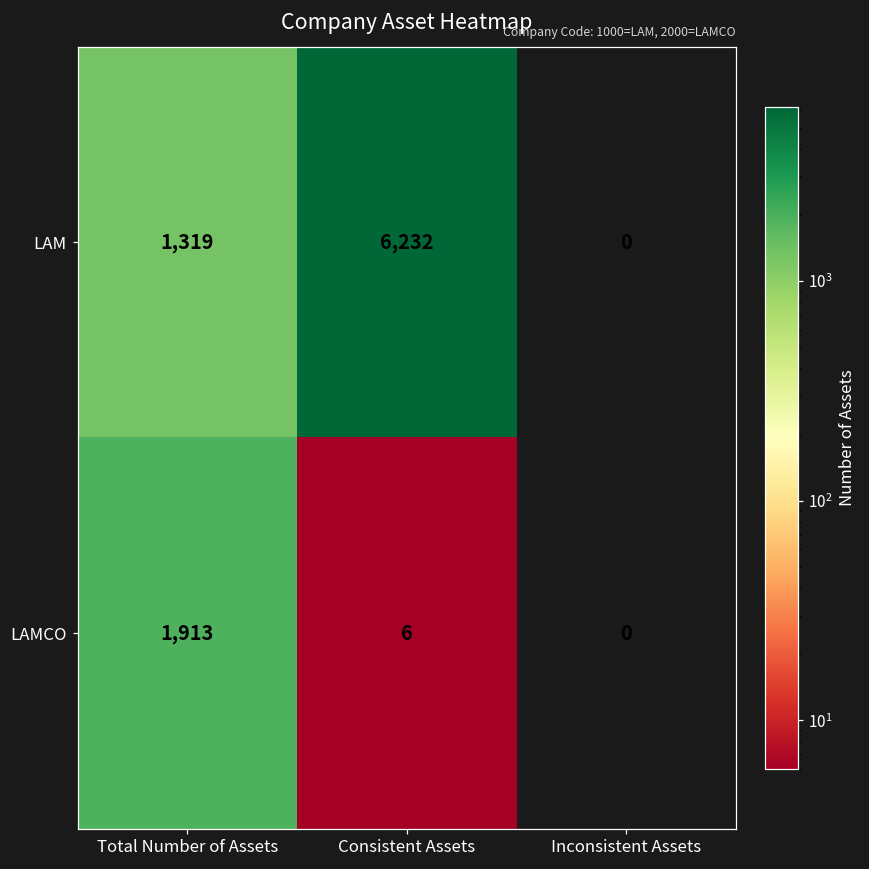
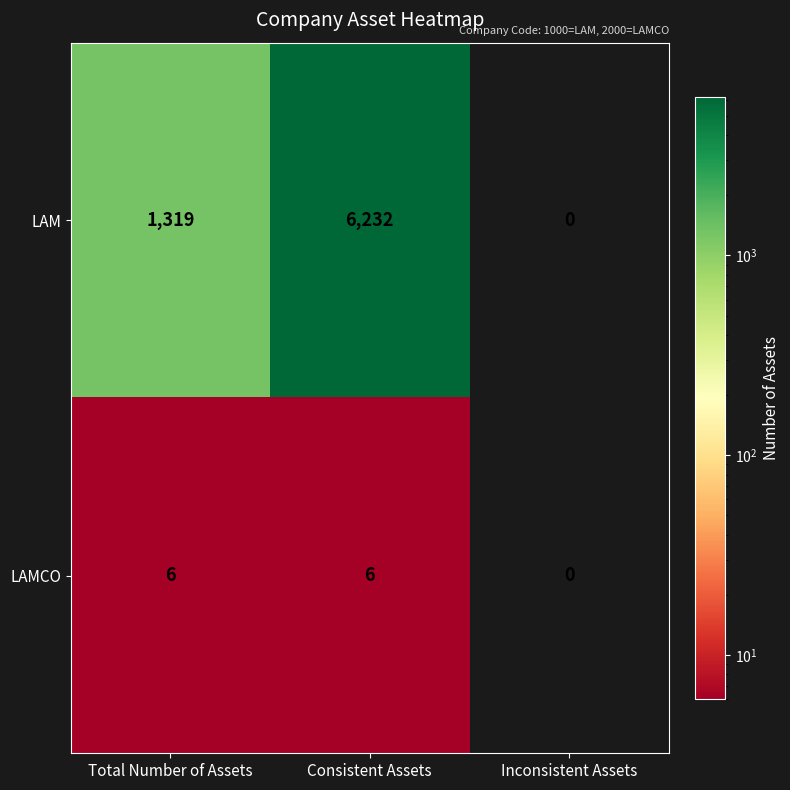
  {
    "LAM": {
      "Total Number of Assets": "1,319",
      "Consistent Assets": "6,232"
    },
    "LAMCO": {
-     "Total Number of Assets": "1,913",
+     "Total Number of Assets": "6",
      "Consistent Assets": "6"
    }
  }
